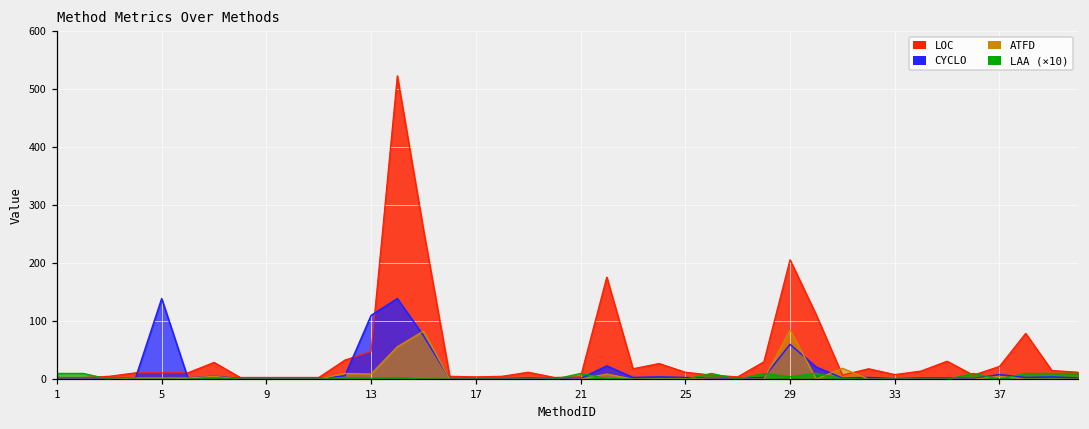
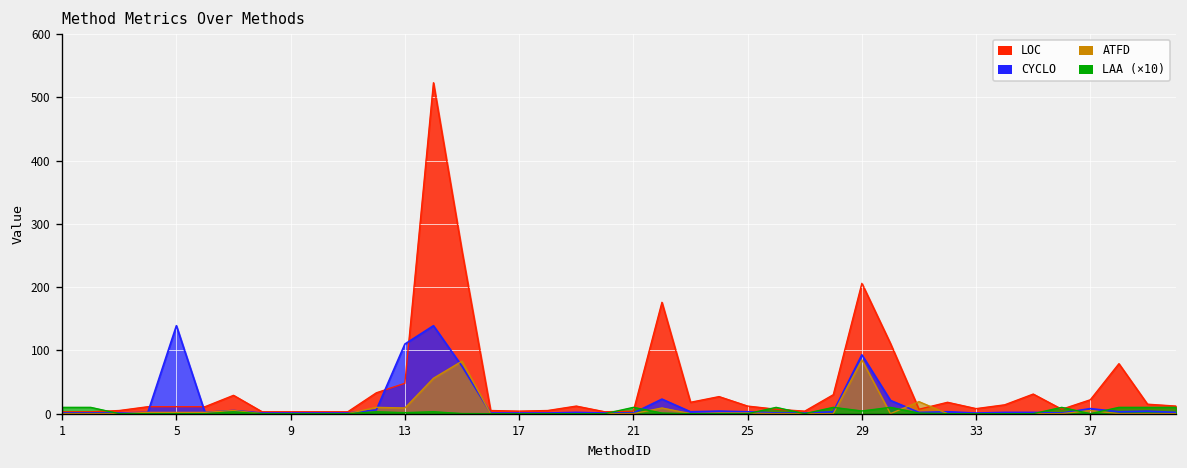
  {
    "LOC": {
      "5": 10,
      "13": 50,
      "25": 10,
      "29": 210,
      "33": 10,
      "37": 20
    },
    "CYCLO": {
      "5": 140,
      "13": 110,
-     "29": 60
+     "29": 90
    },
    "ATFD": {
      "13": 10,
      "29": 90
    },
    "LAA (×10)": {
      "1": 10,
      "13": 0,
      "21": 10,
      "29": 0,
      "37": 0
    }
  }
